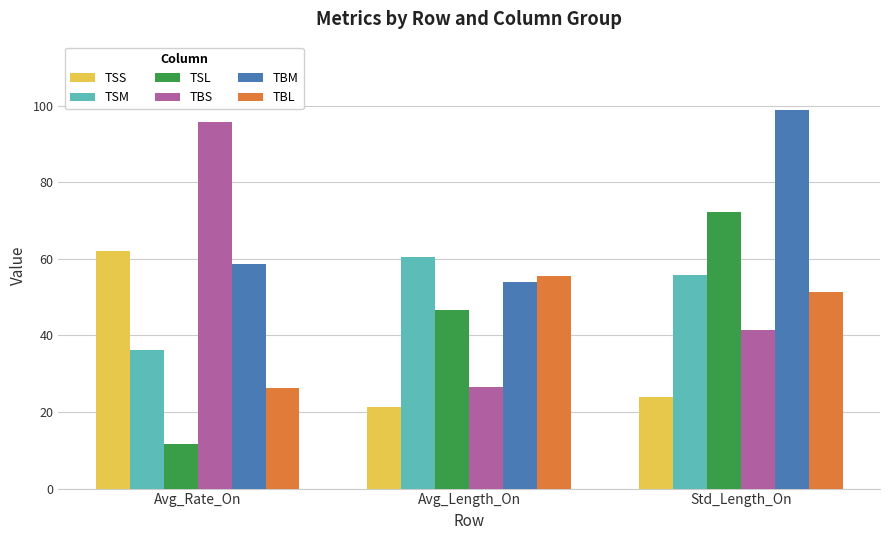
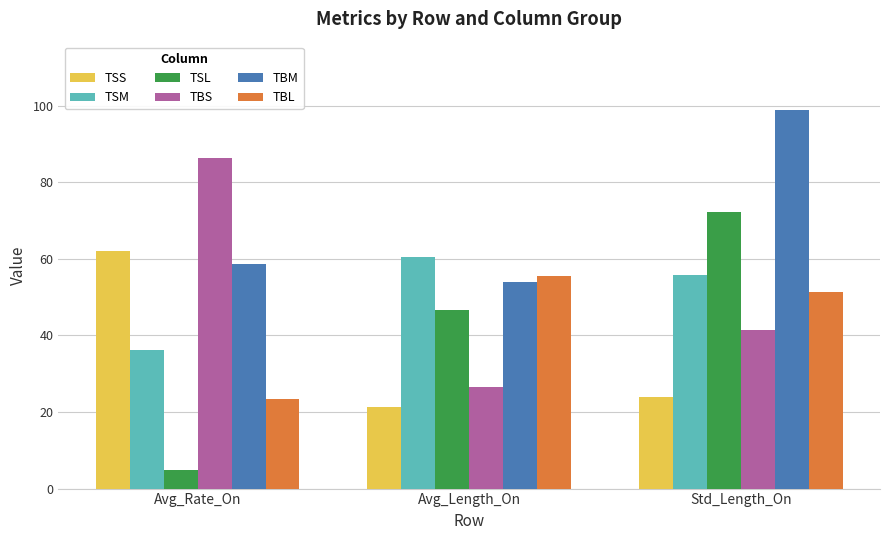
  {
    "TSS": {
      "Avg_Rate_On": 62,
      "Avg_Length_On": 21,
      "Std_Length_On": 24
    },
    "TSM": {
      "Avg_Rate_On": 36,
      "Avg_Length_On": 61,
      "Std_Length_On": 56
    },
    "TSL": {
-     "Avg_Rate_On": 12,
+     "Avg_Rate_On": 5,
      "Avg_Length_On": 47,
      "Std_Length_On": 72
    },
    "TBS": {
-     "Avg_Rate_On": 96,
+     "Avg_Rate_On": 86,
      "Avg_Length_On": 27,
      "Std_Length_On": 41
    },
    "TBM": {
      "Avg_Rate_On": 59,
      "Avg_Length_On": 54,
      "Std_Length_On": 99
    },
    "TBL": {
-     "Avg_Rate_On": 26,
+     "Avg_Rate_On": 23,
      "Avg_Length_On": 55,
      "Std_Length_On": 51
    }
  }
